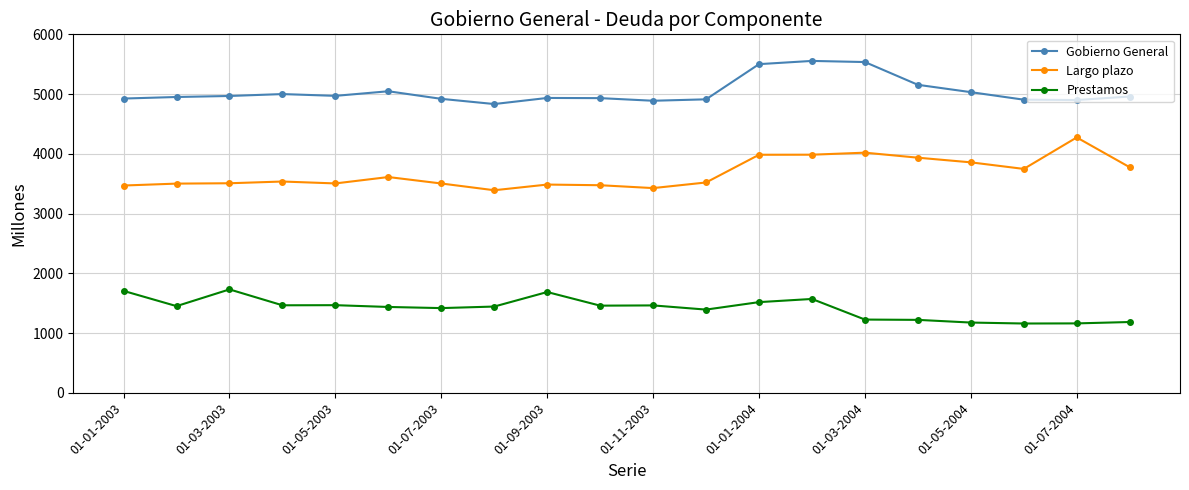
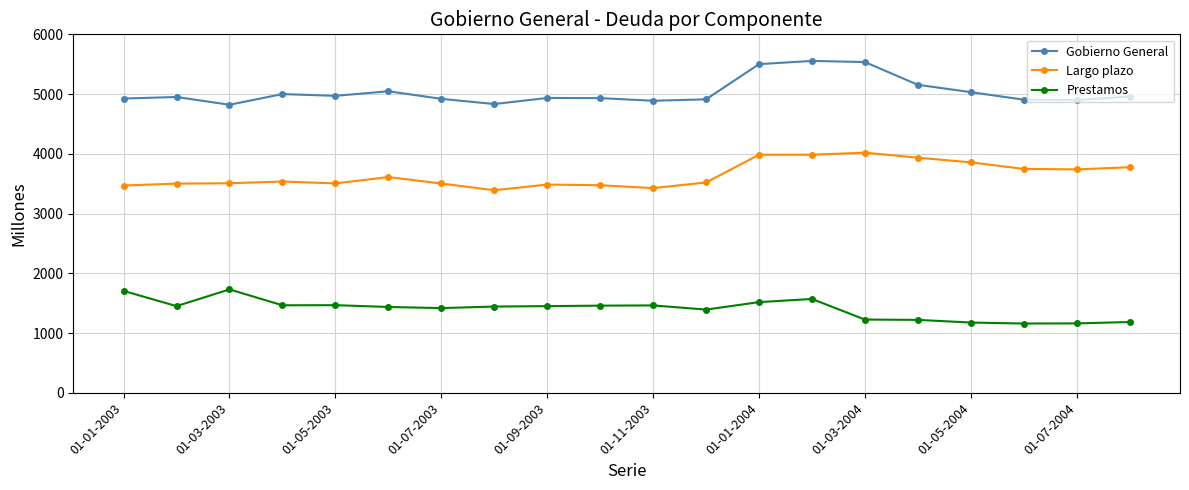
  {
    "Gobierno General": {
      "01-01-2003": 4900,
-     "01-03-2003": 5000,
+     "01-03-2003": 4800,
      "01-05-2003": 5000,
      "01-07-2003": 4900,
      "01-09-2003": 4900,
      "01-11-2003": 4900,
      "01-01-2004": 5500,
      "01-03-2004": 5500,
      "01-05-2004": 5000
    },
    "Largo plazo": {
      "01-01-2003": 3500,
      "01-03-2003": 3500,
      "01-05-2003": 3500,
      "01-07-2003": 3500,
      "01-09-2003": 3500,
      "01-11-2003": 3400,
      "01-01-2004": 4000,
      "01-03-2004": 4000,
      "01-05-2004": 3900,
-     "01-07-2004": 4300
+     "01-07-2004": 3700
    },
    "Prestamos": {
      "01-01-2003": 1700,
      "01-03-2003": 1700,
      "01-05-2003": 1500,
      "01-07-2003": 1400,
-     "01-09-2003": 1700,
+     "01-09-2003": 1500,
      "01-11-2003": 1500,
      "01-01-2004": 1500,
      "01-03-2004": 1200,
      "01-05-2004": 1200,
      "01-07-2004": 1200
    }
  }
